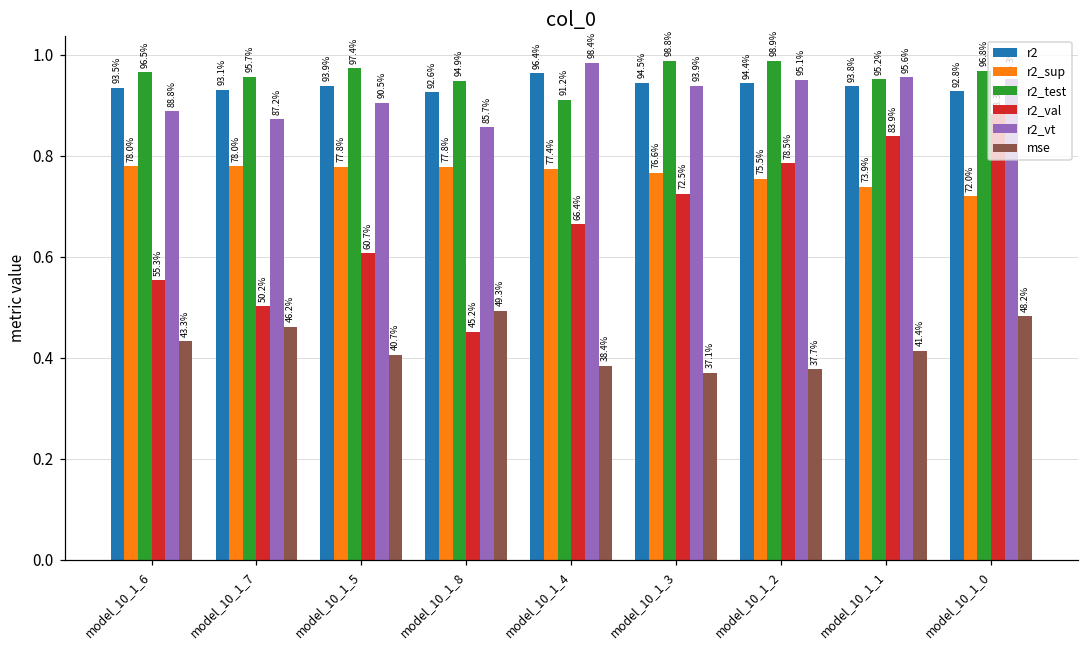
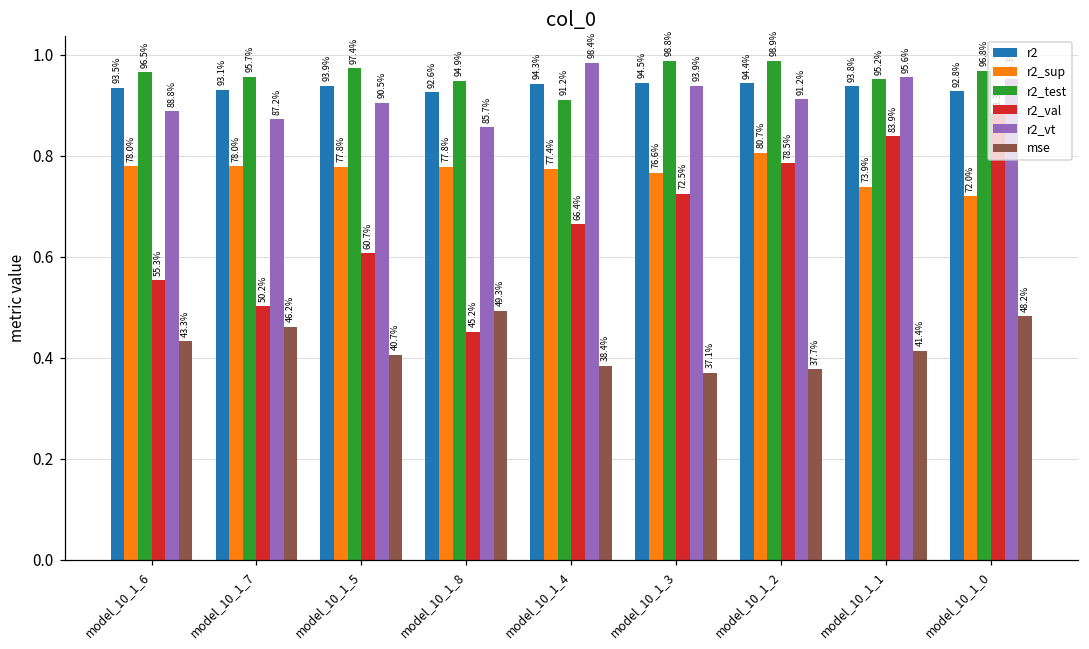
  {
    "r2": {
      "model_10_1_6": "93.5%",
      "model_10_1_7": "93.1%",
      "model_10_1_5": "93.9%",
      "model_10_1_8": "92.6%",
-     "model_10_1_4": "96.4%",
+     "model_10_1_4": "94.3%",
      "model_10_1_3": "94.5%",
      "model_10_1_2": "94.4%",
      "model_10_1_1": "93.8%",
      "model_10_1_0": "92.8%"
    },
    "r2_sup": {
      "model_10_1_6": "78.0%",
      "model_10_1_7": "78.0%",
      "model_10_1_5": "77.8%",
      "model_10_1_8": "77.8%",
      "model_10_1_4": "77.4%",
      "model_10_1_3": "76.6%",
-     "model_10_1_2": "75.5%",
+     "model_10_1_2": "80.7%",
      "model_10_1_1": "73.9%",
      "model_10_1_0": "72.0%"
    },
    "r2_test": {
      "model_10_1_6": "96.5%",
      "model_10_1_7": "95.7%",
      "model_10_1_5": "97.4%",
      "model_10_1_8": "94.9%",
      "model_10_1_4": "91.2%",
      "model_10_1_3": "98.8%",
      "model_10_1_2": "98.9%",
      "model_10_1_1": "95.2%"
    },
    "r2_val": {
      "model_10_1_6": "55.3%",
      "model_10_1_7": "50.2%",
      "model_10_1_5": "60.7%",
      "model_10_1_8": "45.2%",
      "model_10_1_4": "66.4%",
      "model_10_1_3": "72.5%",
      "model_10_1_2": "78.5%",
      "model_10_1_1": "83.9%"
    },
    "r2_vt": {
      "model_10_1_6": "88.8%",
      "model_10_1_7": "87.2%",
      "model_10_1_5": "90.5%",
      "model_10_1_8": "85.7%",
      "model_10_1_4": "98.4%",
      "model_10_1_3": "93.9%",
-     "model_10_1_2": "95.1%",
+     "model_10_1_2": "91.2%",
      "model_10_1_1": "95.6%"
    },
    "mse": {
      "model_10_1_6": "43.3%",
      "model_10_1_7": "46.2%",
      "model_10_1_5": "40.7%",
      "model_10_1_8": "49.3%",
      "model_10_1_4": "38.4%",
      "model_10_1_3": "37.1%",
      "model_10_1_2": "37.7%",
      "model_10_1_1": "41.4%",
      "model_10_1_0": "48.2%"
    }
  }
